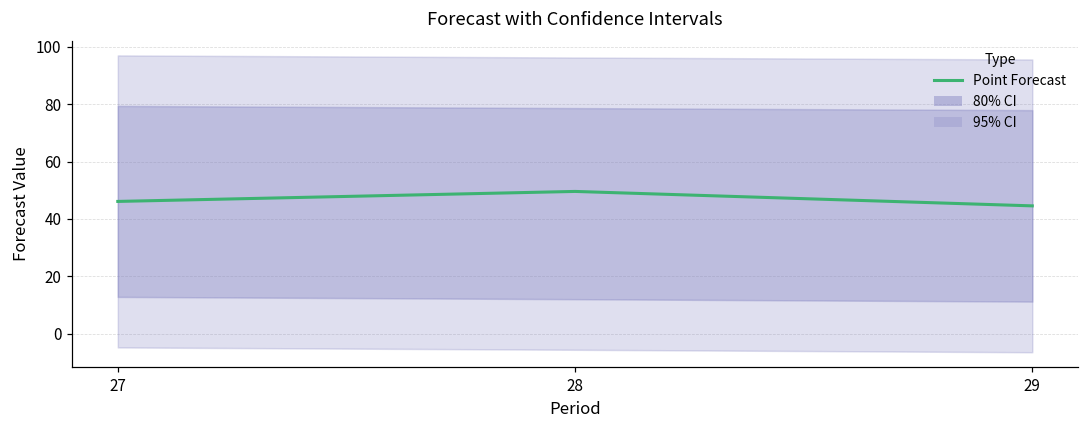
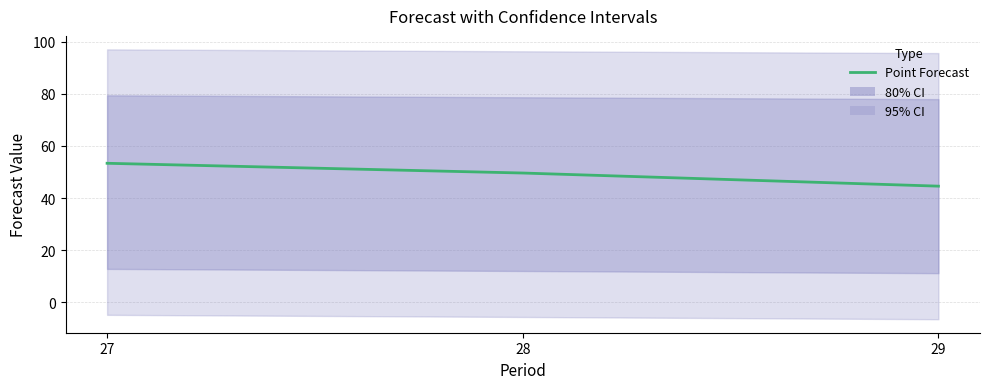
  {
    "Point Forecast": {
-     "27": 46,
+     "27": 53,
      "28": 50,
      "29": 45
    }
  }
